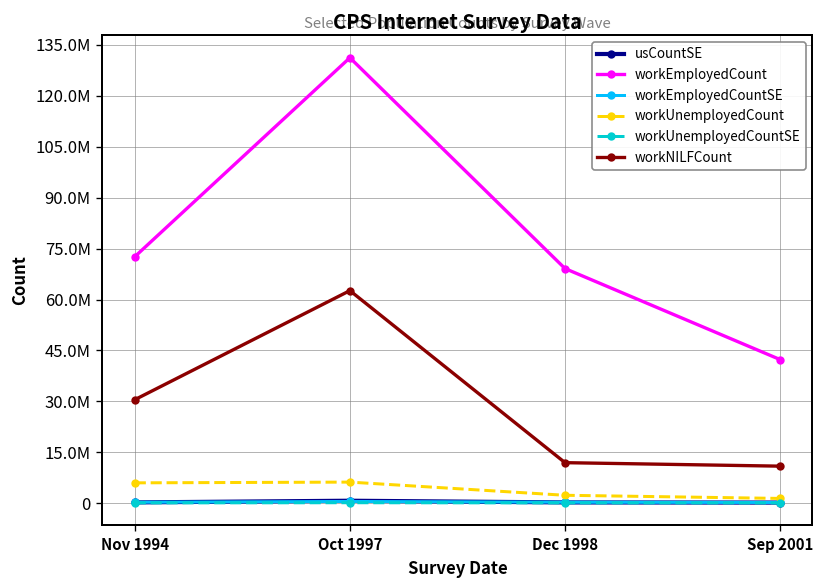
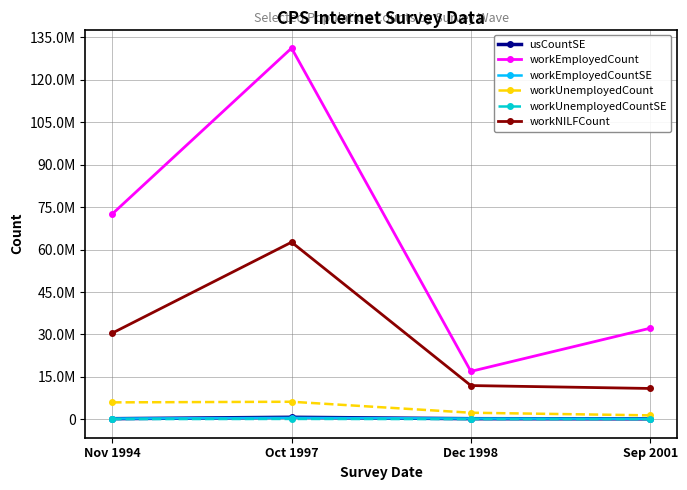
  {
    "workEmployedCount": {
      "Nov 1994": 73000000,
      "Oct 1997": 131000000,
-     "Dec 1998": 69000000,
-     "Sep 2001": 42000000
+     "Dec 1998": 17000000,
+     "Sep 2001": 32000000
    },
    "workUnemployedCount": {
      "Nov 1994": 6000000,
      "Oct 1997": 6000000,
      "Dec 1998": 2000000,
      "Sep 2001": 1000000
    },
    "workNILFCount": {
      "Nov 1994": 30000000,
      "Oct 1997": 63000000,
      "Dec 1998": 12000000,
      "Sep 2001": 11000000
    }
  }
